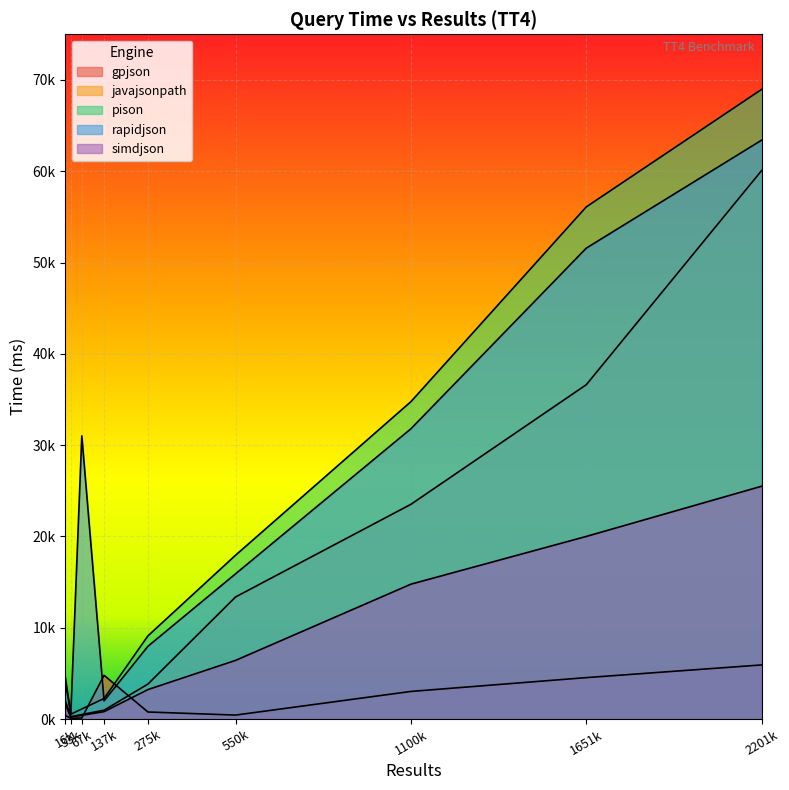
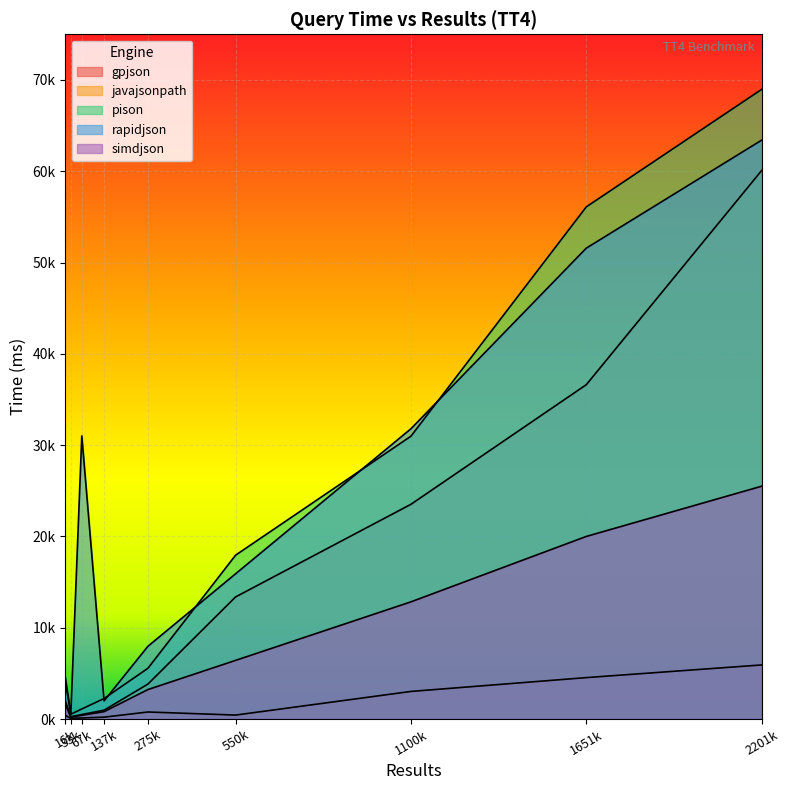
  {
    "gpjson": {
      "16k": 0,
      "67k": 0,
-     "137k": 5000,
+     "137k": 0,
      "275k": 1000,
      "550k": 0,
      "1100k": 3000,
      "1651k": 5000,
      "2201k": 6000
    },
    "javajsonpath": {
      "16k": 2000,
      "275k": 4000,
      "550k": 13000,
      "1100k": 24000,
      "1651k": 37000,
      "2201k": 60000
    },
    "pison": {
      "16k": 5000,
      "67k": 1000,
-     "275k": 9000,
+     "275k": 6000,
      "550k": 18000,
-     "1100k": 35000,
+     "1100k": 31000,
      "1651k": 56000,
      "2201k": 69000
    },
    "rapidjson": {
      "16k": 4000,
      "67k": 31000,
      "275k": 8000,
      "550k": 16000,
      "1100k": 32000,
      "1651k": 52000,
      "2201k": 63000
    },
    "simdjson": {
      "16k": 2000,
      "275k": 3000,
      "550k": 6000,
-     "1100k": 15000,
+     "1100k": 13000,
      "1651k": 20000,
      "2201k": 26000
    }
  }
